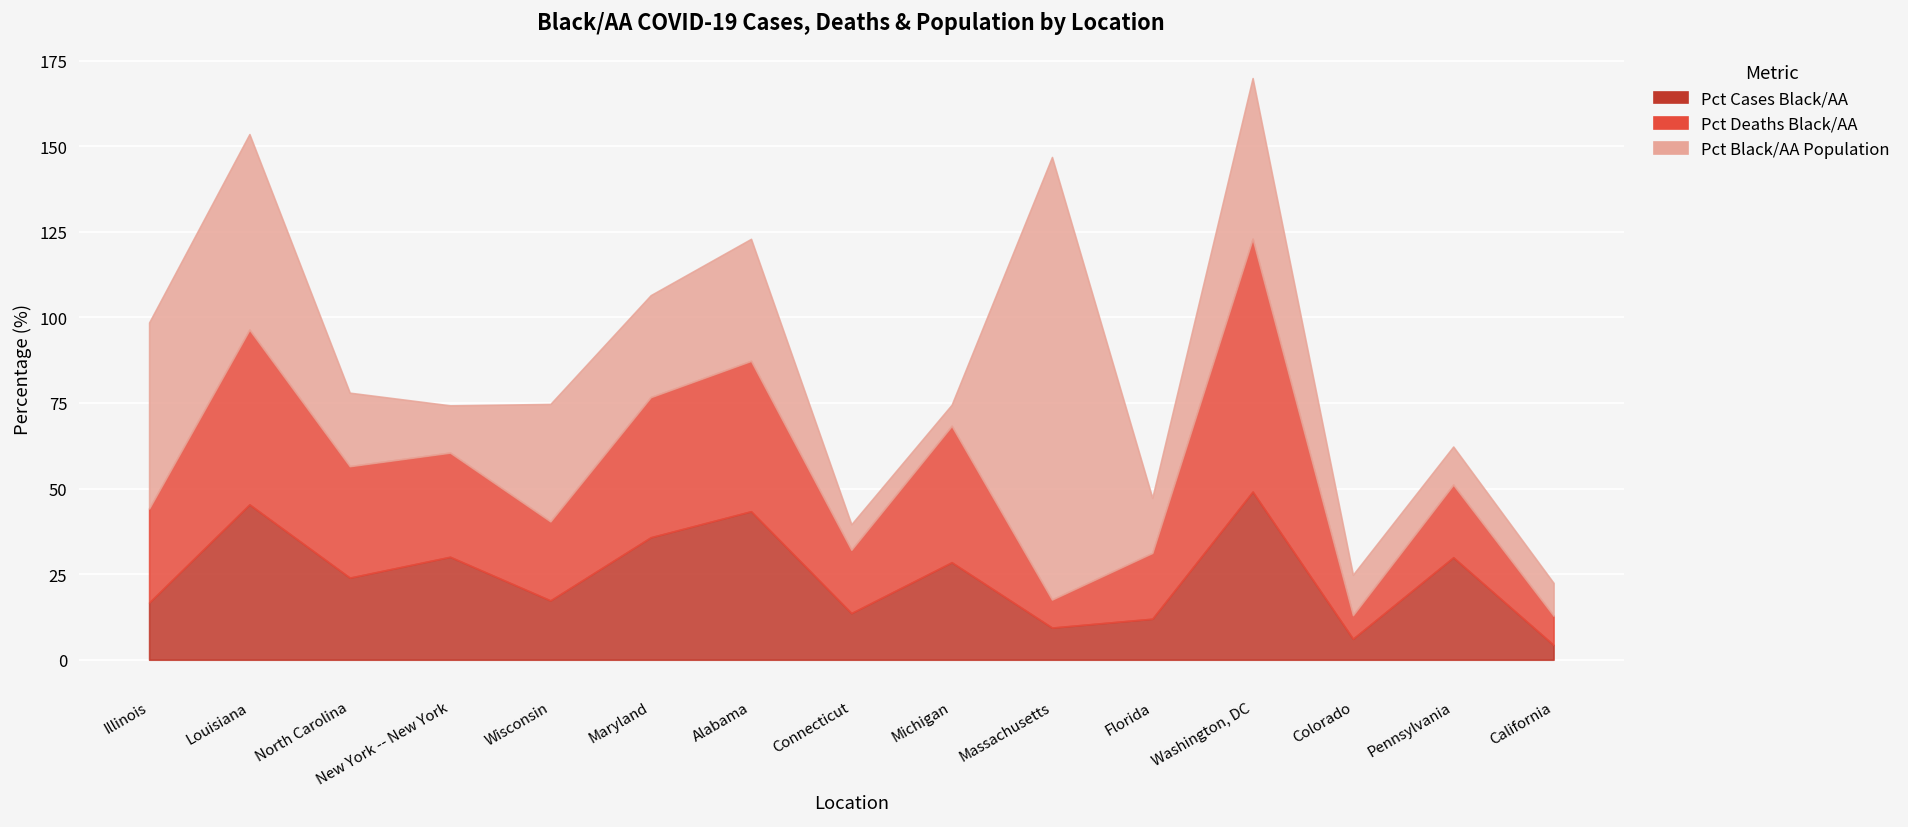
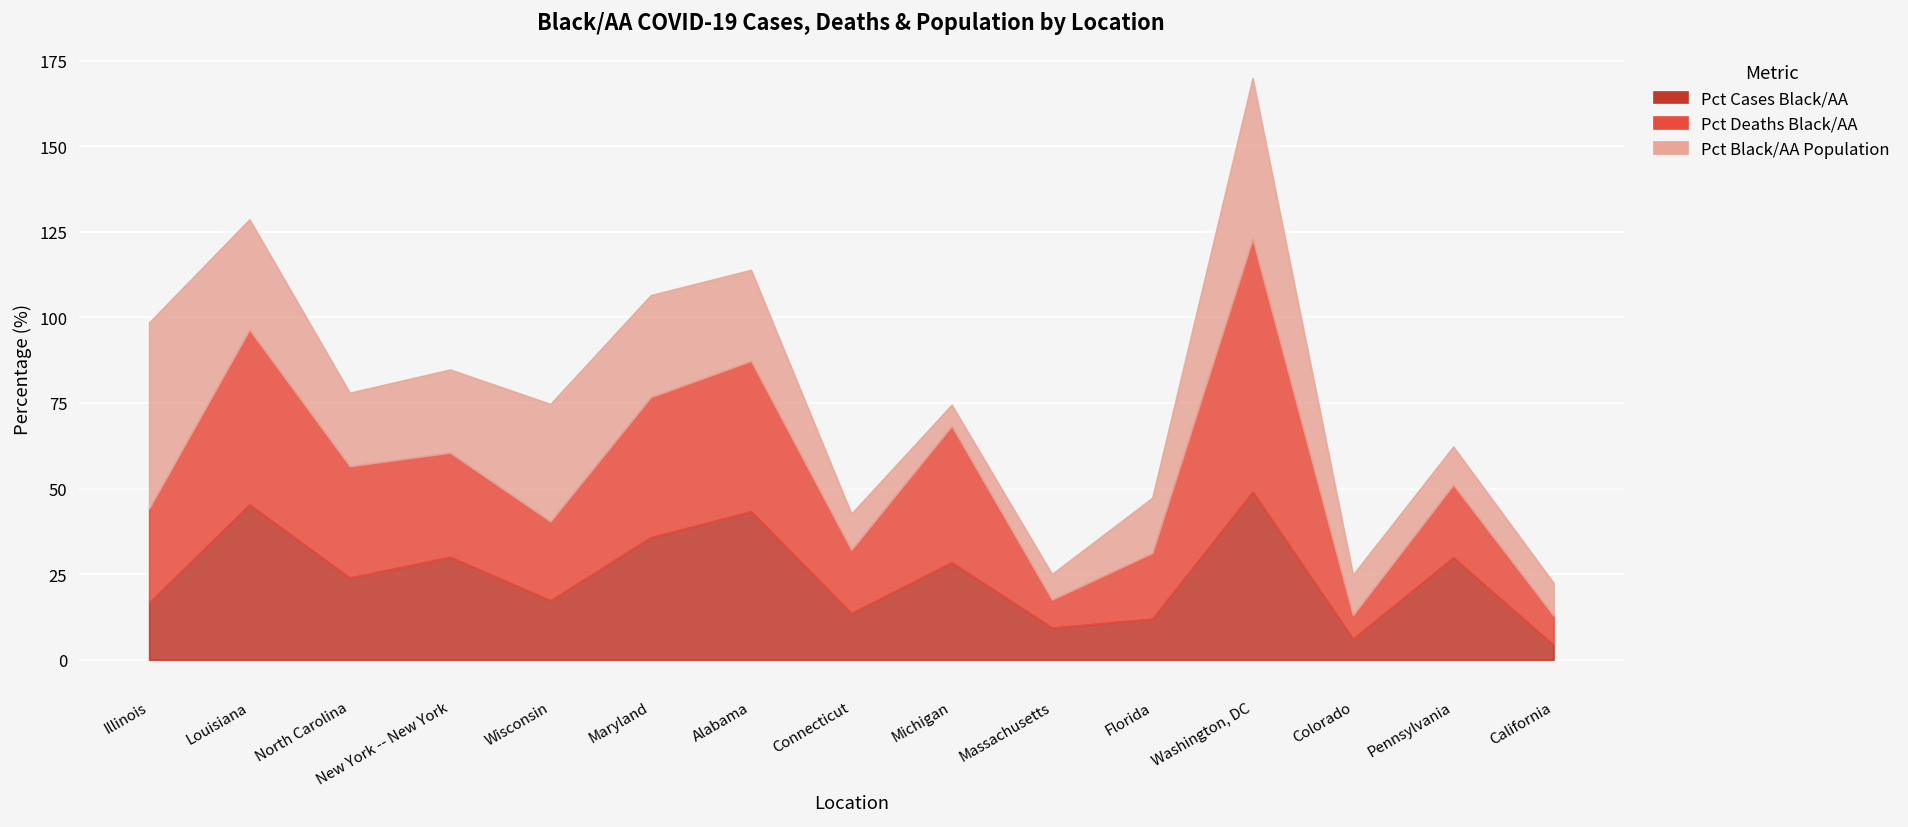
  {
    "Pct Black/AA Population": {
      "Illinois": 54,
-     "Louisiana": 57,
+     "Louisiana": 32,
      "North Carolina": 21,
-     "New York -- New York": 14,
+     "New York -- New York": 24,
      "Wisconsin": 34,
      "Maryland": 30,
-     "Alabama": 36,
-     "Connecticut": 7,
+     "Alabama": 27,
+     "Connecticut": 11,
      "Michigan": 6,
-     "Massachusetts": 129,
+     "Massachusetts": 7,
      "Florida": 16,
      "Washington, DC": 47,
      "Colorado": 12,
      "Pennsylvania": 11,
      "California": 10
    }
  }
